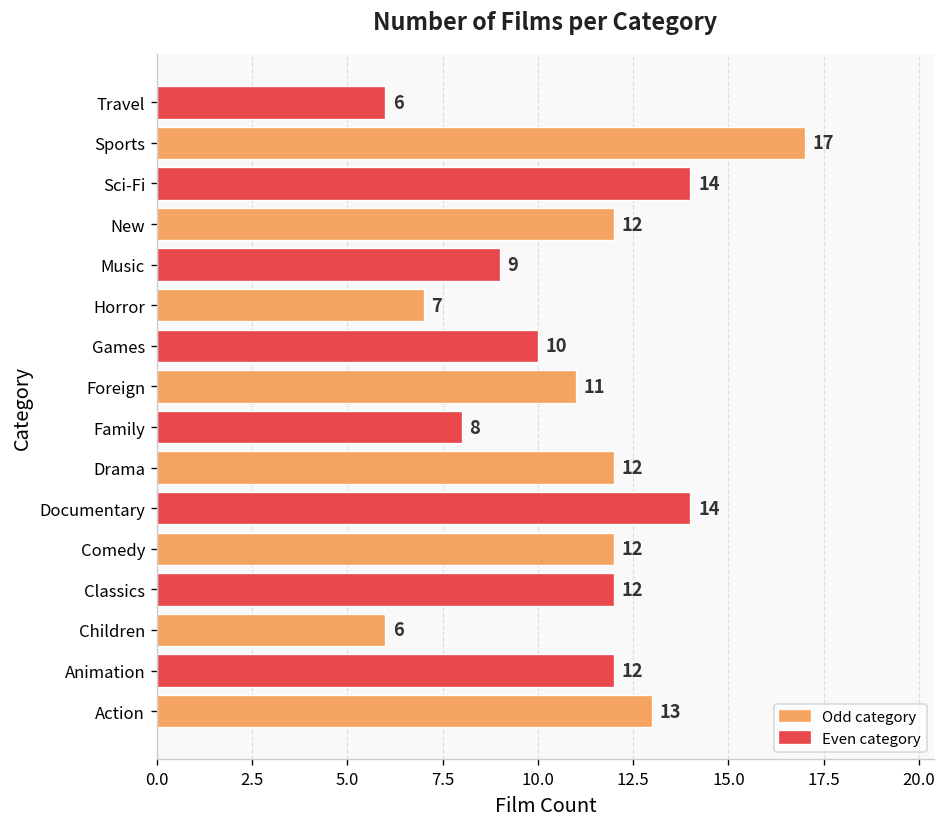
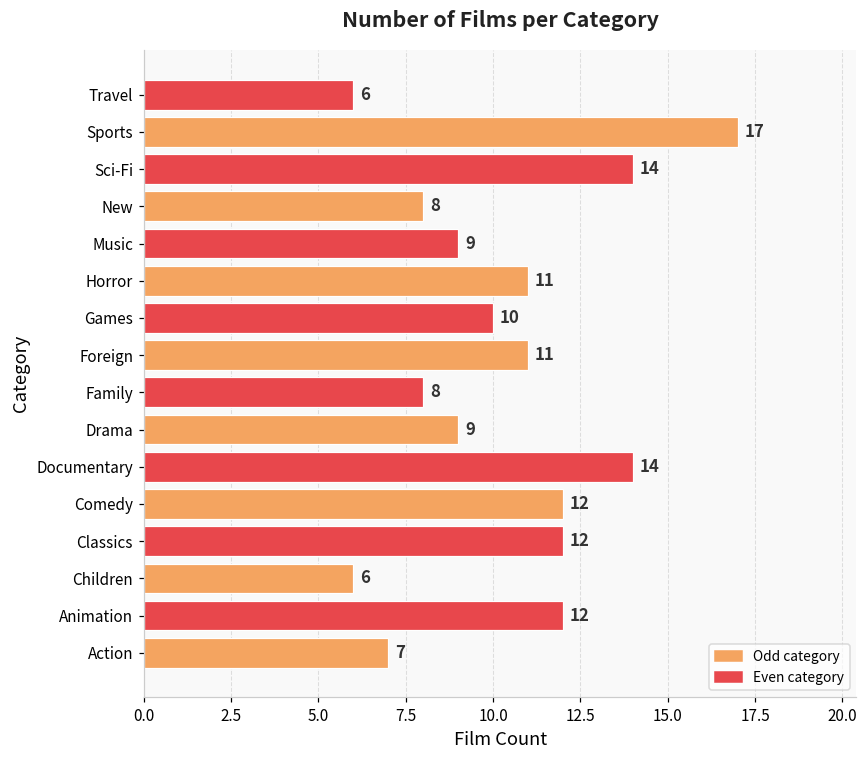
  {
    "Travel": 6,
    "Sports": 17,
    "Sci-Fi": 14,
-   "New": 12,
+   "New": 8,
    "Music": 9,
-   "Horror": 7,
+   "Horror": 11,
    "Games": 10,
    "Foreign": 11,
    "Family": 8,
-   "Drama": 12,
+   "Drama": 9,
    "Documentary": 14,
    "Comedy": 12,
    "Classics": 12,
    "Children": 6,
    "Animation": 12,
-   "Action": 13
+   "Action": 7
  }
